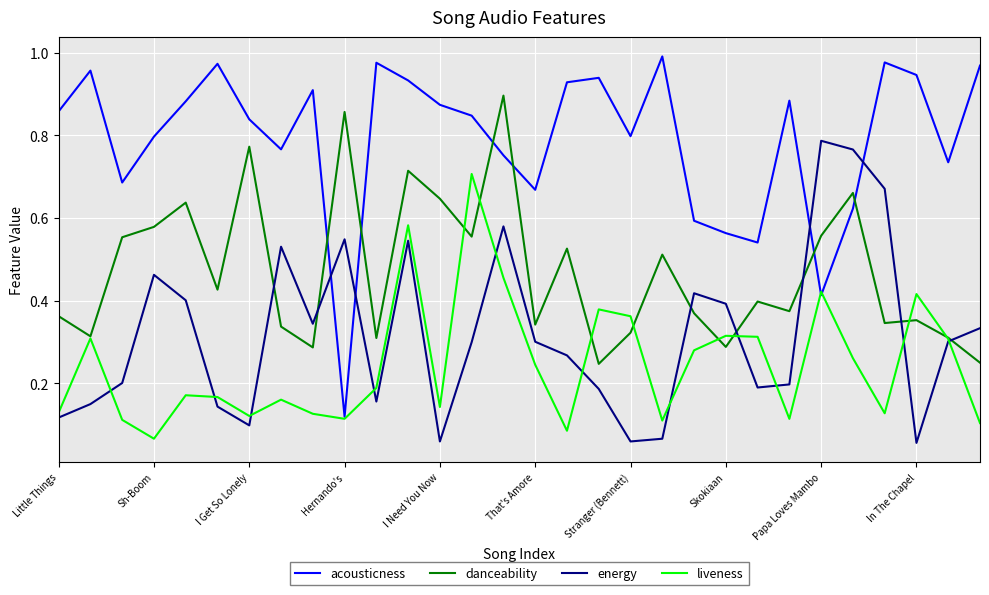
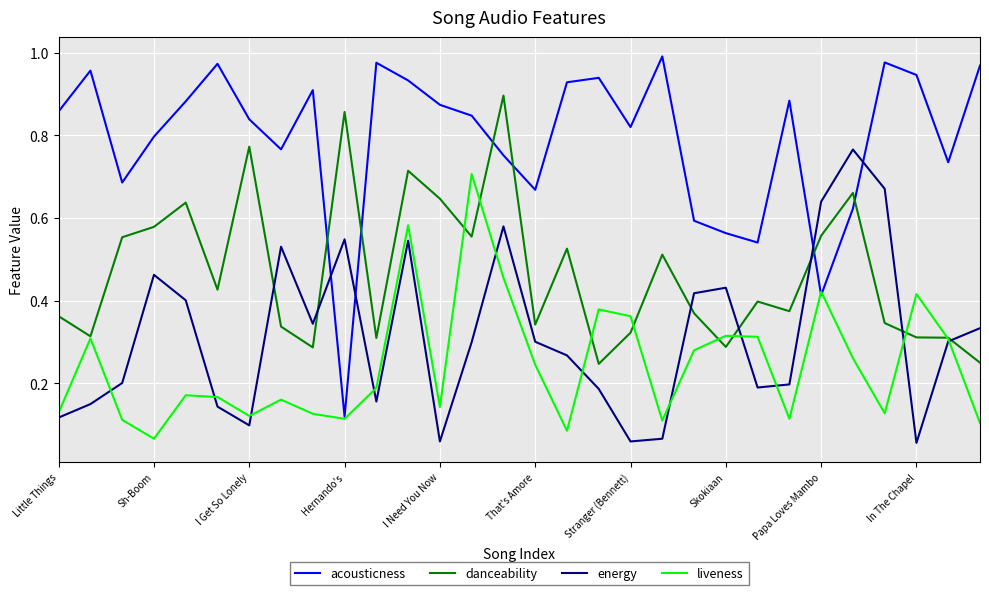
  {
    "acousticness": {
      "Little Things": 0.86,
      "Sh-Boom": 0.80,
      "I Get So Lonely": 0.84,
      "I Need You Now": 0.87,
      "That's Amore": 0.67,
-     "Stranger (Bennett)": 0.80,
+     "Stranger (Bennett)": 0.82,
      "Skokiaan": 0.56,
      "Papa Loves Mambo": 0.41,
      "In The Chapel": 0.95
    },
    "danceability": {
      "Little Things": 0.36,
      "Sh-Boom": 0.58,
      "I Get So Lonely": 0.77,
      "Hernando's": 0.86,
      "I Need You Now": 0.65,
      "That's Amore": 0.34,
      "Stranger (Bennett)": 0.32,
      "Skokiaan": 0.29,
      "Papa Loves Mambo": 0.56,
-     "In The Chapel": 0.35
+     "In The Chapel": 0.31
    },
    "energy": {
      "Little Things": 0.12,
      "Sh-Boom": 0.46,
      "I Get So Lonely": 0.10,
      "Hernando's": 0.55,
      "I Need You Now": 0.06,
      "That's Amore": 0.30,
      "Stranger (Bennett)": 0.06,
-     "Skokiaan": 0.39,
-     "Papa Loves Mambo": 0.79,
+     "Skokiaan": 0.43,
+     "Papa Loves Mambo": 0.64,
      "In The Chapel": 0.06
    },
    "liveness": {
      "Little Things": 0.13,
      "Sh-Boom": 0.07,
      "I Get So Lonely": 0.12,
      "I Need You Now": 0.14,
      "That's Amore": 0.25,
      "Stranger (Bennett)": 0.36,
      "Skokiaan": 0.32,
      "Papa Loves Mambo": 0.42,
      "In The Chapel": 0.42
    }
  }
